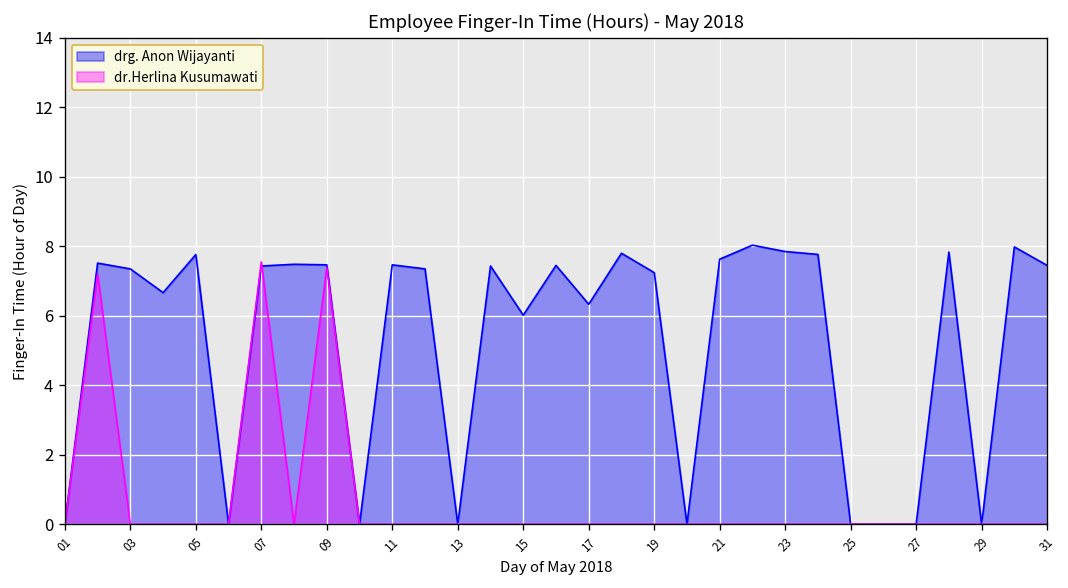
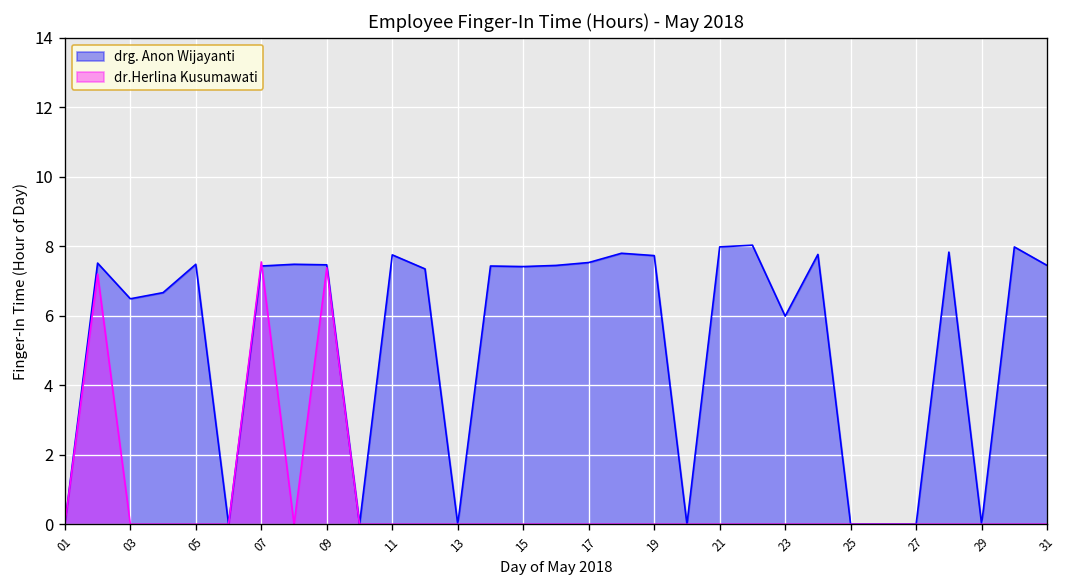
  {
    "drg. Anon Wijayanti": {
-     "03": 7.4,
-     "05": 7.8,
+     "03": 6.5,
+     "05": 7.5,
      "07": 7.4,
-     "11": 7.5,
-     "15": 6.0,
-     "17": 6.3,
-     "19": 7.2,
-     "21": 7.6,
-     "23": 7.9,
+     "11": 7.8,
+     "15": 7.4,
+     "17": 7.5,
+     "19": 7.7,
+     "21": 8.0,
+     "23": 6.0,
      "31": 7.5
    },
    "dr.Herlina Kusumawati": {
      "03": 0.0,
      "05": 0.0,
      "07": 7.6,
      "11": 0.0,
      "15": 0.0,
      "17": 0.0,
      "19": 0.0,
      "21": 0.0,
      "23": 0.0,
      "31": 0.0
    }
  }
